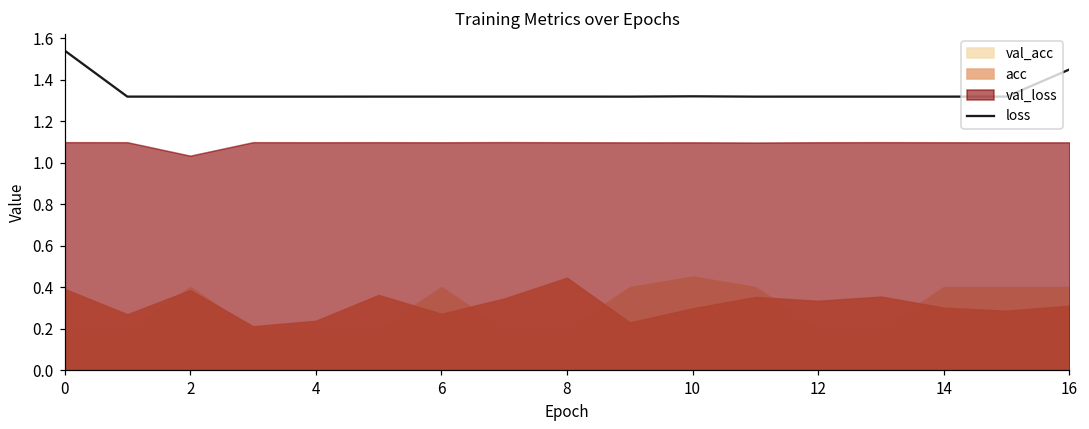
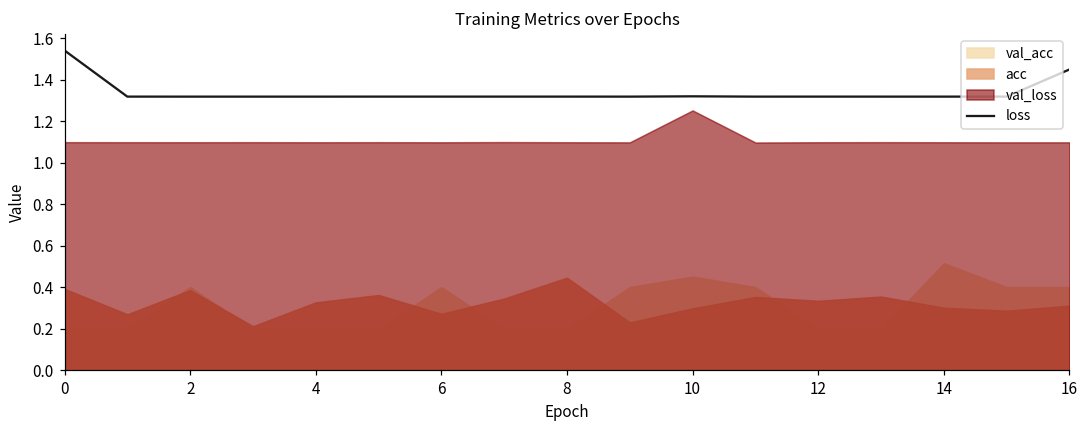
  {
    "loss": {
      "0": 1.54,
      "2": 1.32,
      "4": 1.32,
      "6": 1.32,
      "8": 1.32,
      "10": 1.32,
      "12": 1.32,
      "14": 1.32,
      "16": 1.45
    },
    "val_acc": {
      "0": 0.20,
      "2": 0.40,
      "4": 0.20,
      "6": 0.40,
      "8": 0.20,
      "10": 0.45,
      "12": 0.20,
-     "14": 0.40,
+     "14": 0.52,
      "16": 0.40
    },
    "acc": {
      "0": 0.39,
      "2": 0.39,
-     "4": 0.24,
+     "4": 0.33,
      "6": 0.27,
      "8": 0.45,
      "10": 0.30,
      "12": 0.34,
      "14": 0.30,
      "16": 0.31
    },
    "val_loss": {
      "0": 1.10,
-     "2": 1.03,
+     "2": 1.10,
      "4": 1.10,
      "6": 1.10,
      "8": 1.10,
-     "10": 1.10,
+     "10": 1.25,
      "12": 1.10,
      "14": 1.10,
      "16": 1.10
    }
  }
